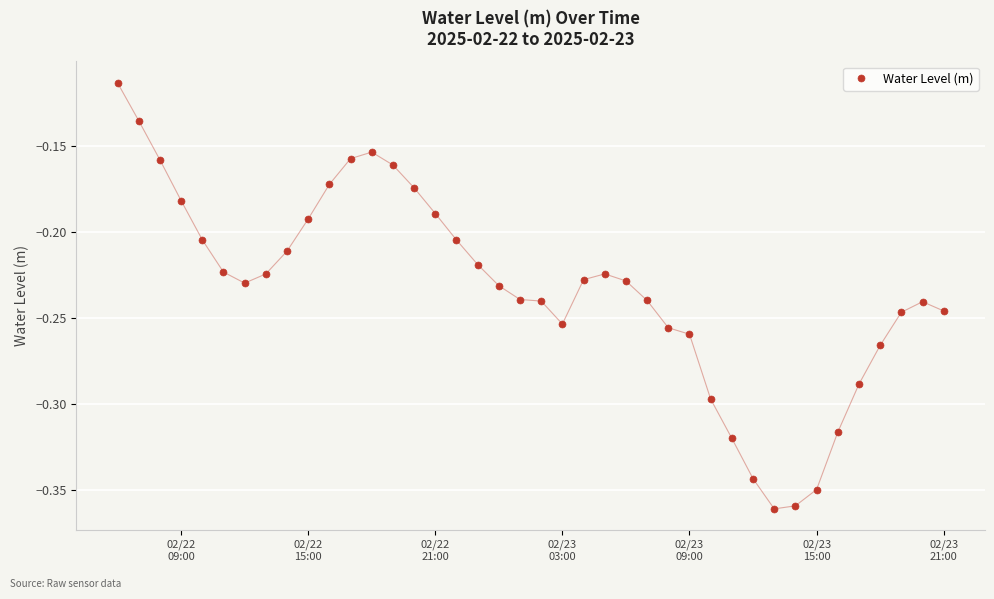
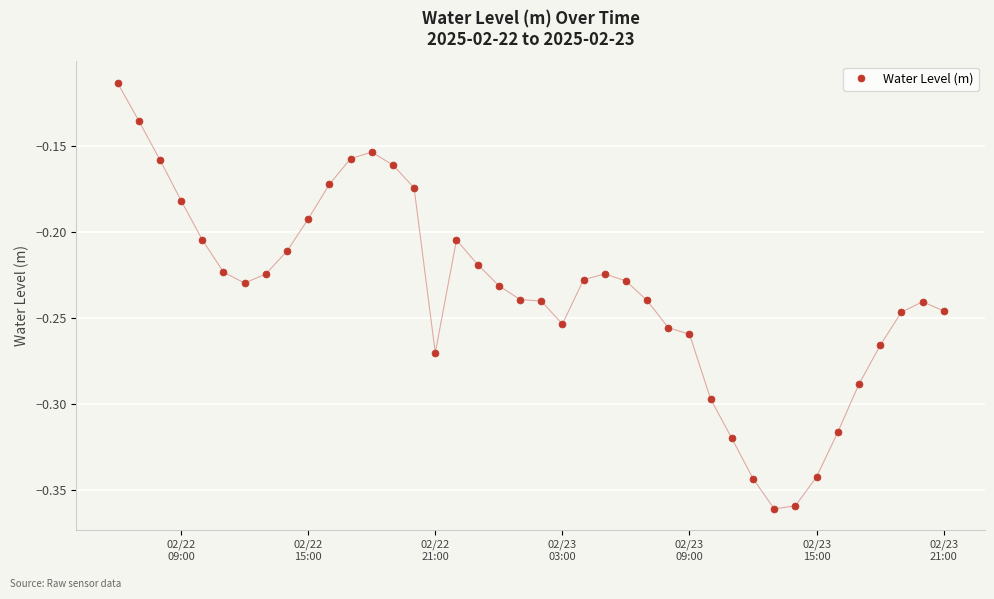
  {
    "02/22 09:00": -0.182,
    "02/22 15:00": -0.193,
-   "02/22 21:00": -0.189,
+   "02/22 21:00": -0.270,
    "02/23 03:00": -0.254,
    "02/23 09:00": -0.259,
-   "02/23 15:00": -0.350,
+   "02/23 15:00": -0.342,
    "02/23 21:00": -0.246
  }
